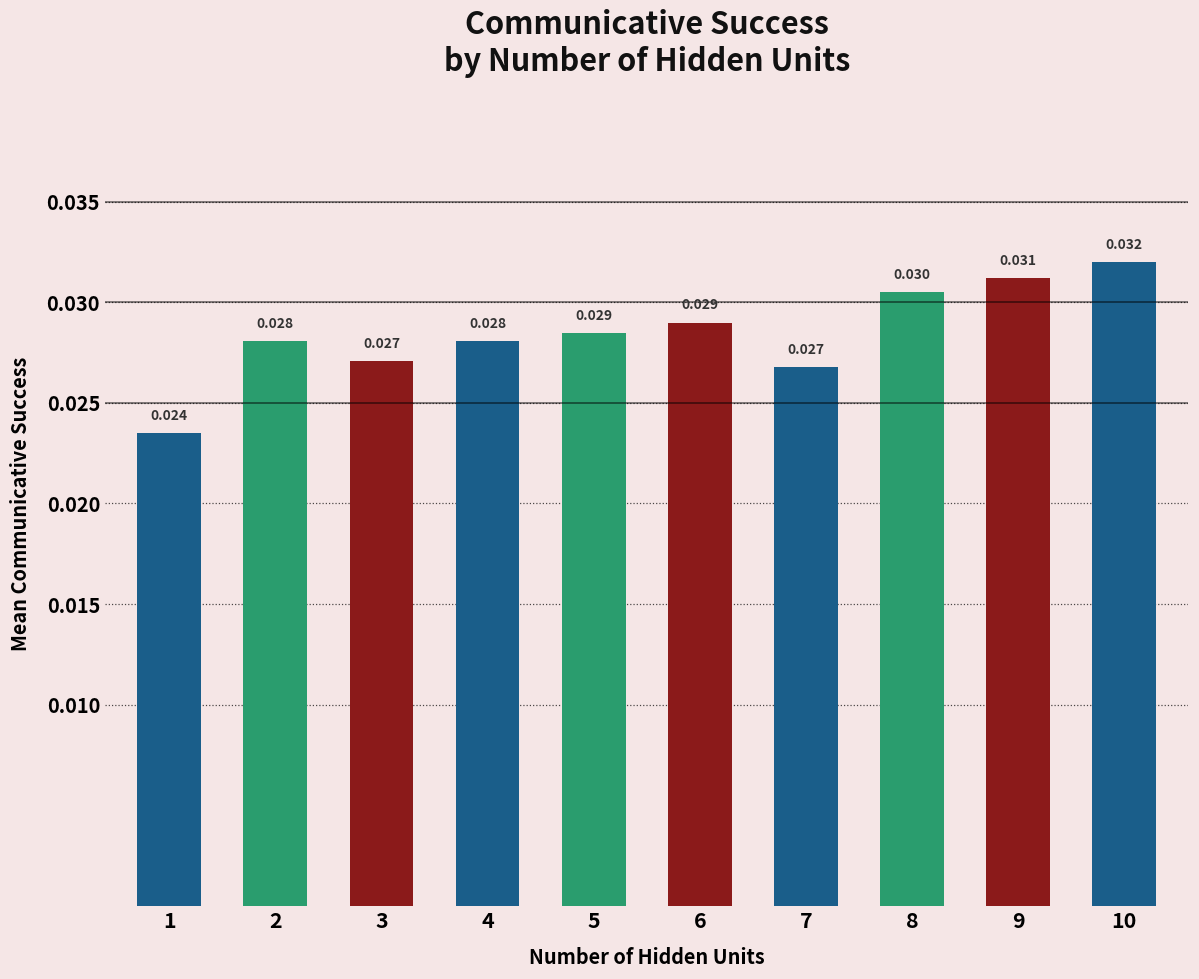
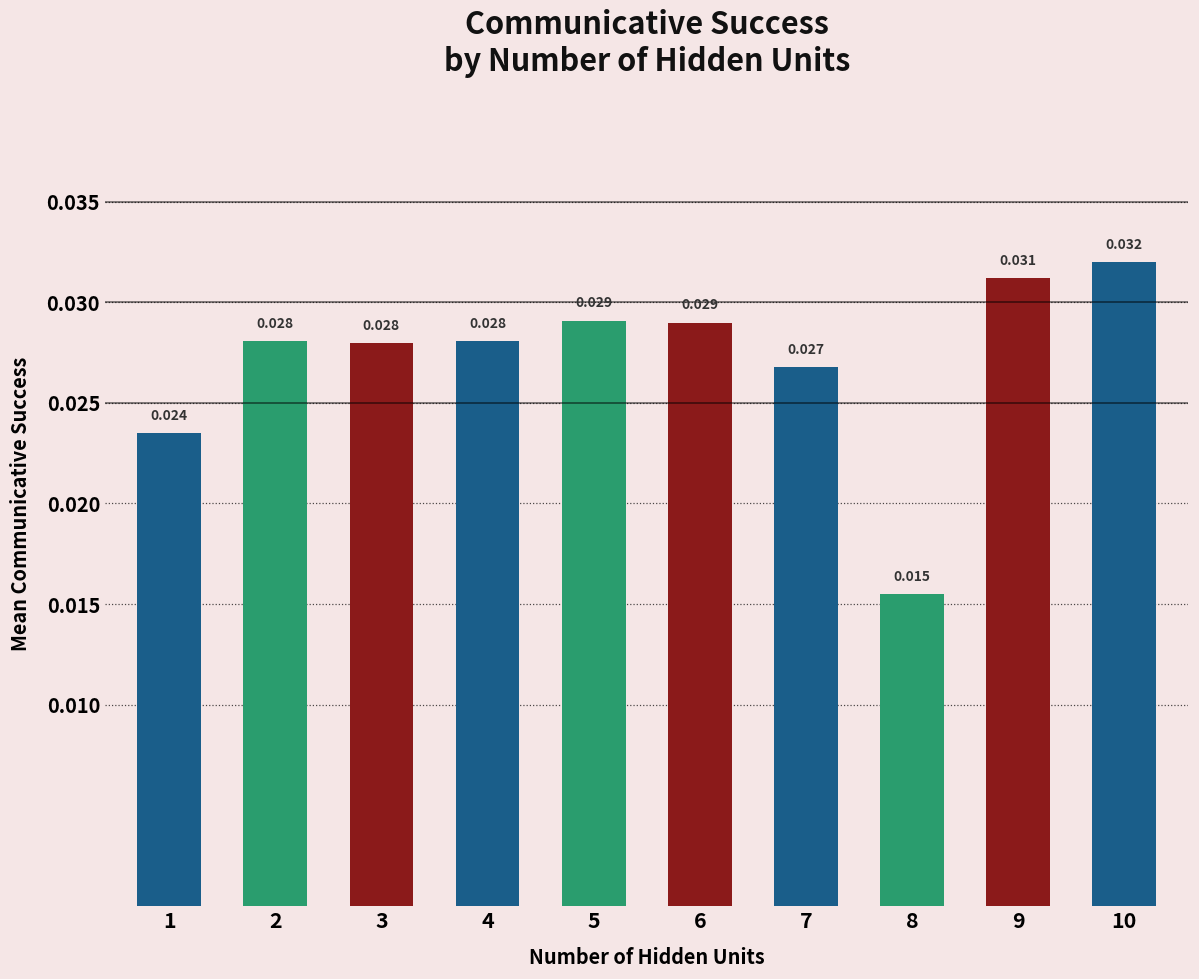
  {
    "1": 0.024,
    "2": 0.028,
-   "3": 0.027,
+   "3": 0.028,
    "4": 0.028,
-   "5": 0.0285,
+   "5": 0.0291,
    "6": 0.029,
    "7": 0.027,
-   "8": 0.030,
+   "8": 0.015,
    "9": 0.031,
    "10": 0.032
  }
